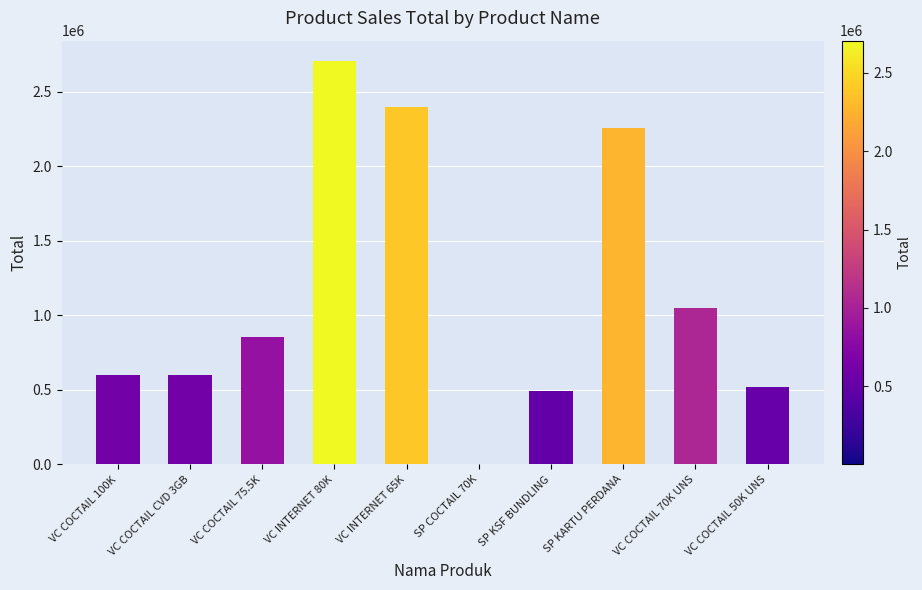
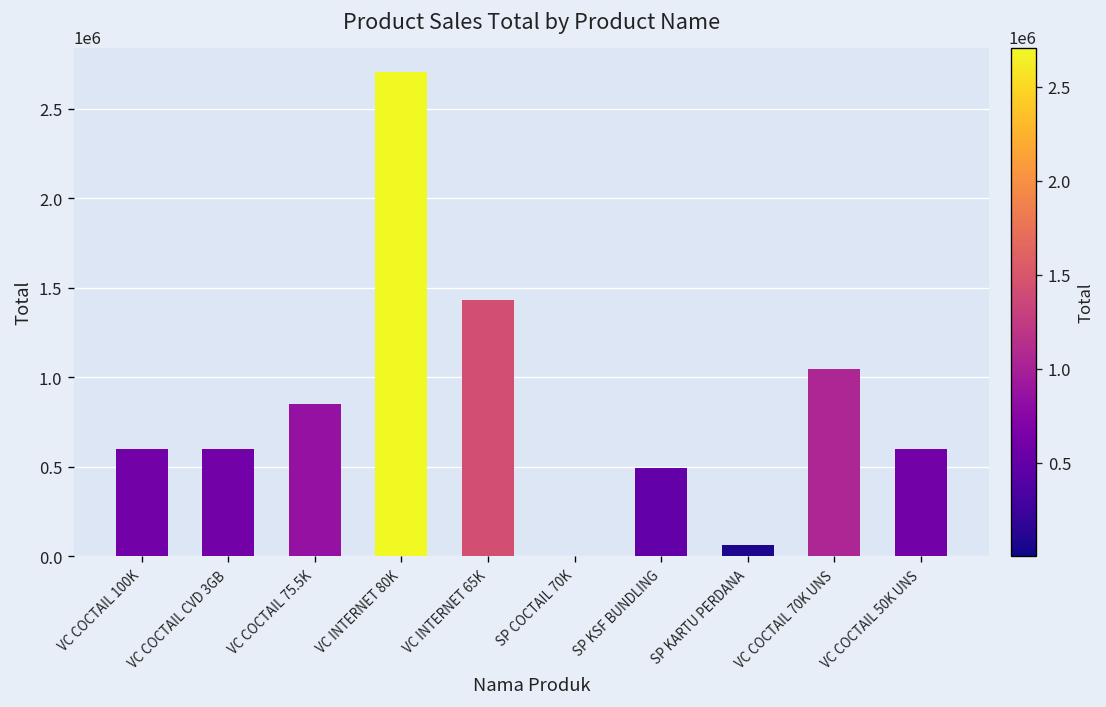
  {
    "VC COCTAIL 100K": 600000,
    "VC COCTAIL CVD 3GB": 600000,
    "VC COCTAIL 75.5K": 850000,
    "VC INTERNET 80K": 2710000,
-   "VC INTERNET 65K": 2390000,
+   "VC INTERNET 65K": 1430000,
    "SP KSF BUNDLING": 490000,
-   "SP KARTU PERDANA": 2260000,
+   "SP KARTU PERDANA": 70000,
    "VC COCTAIL 70K UNS": 1050000,
-   "VC COCTAIL 50K UNS": 520000
+   "VC COCTAIL 50K UNS": 600000
  }
